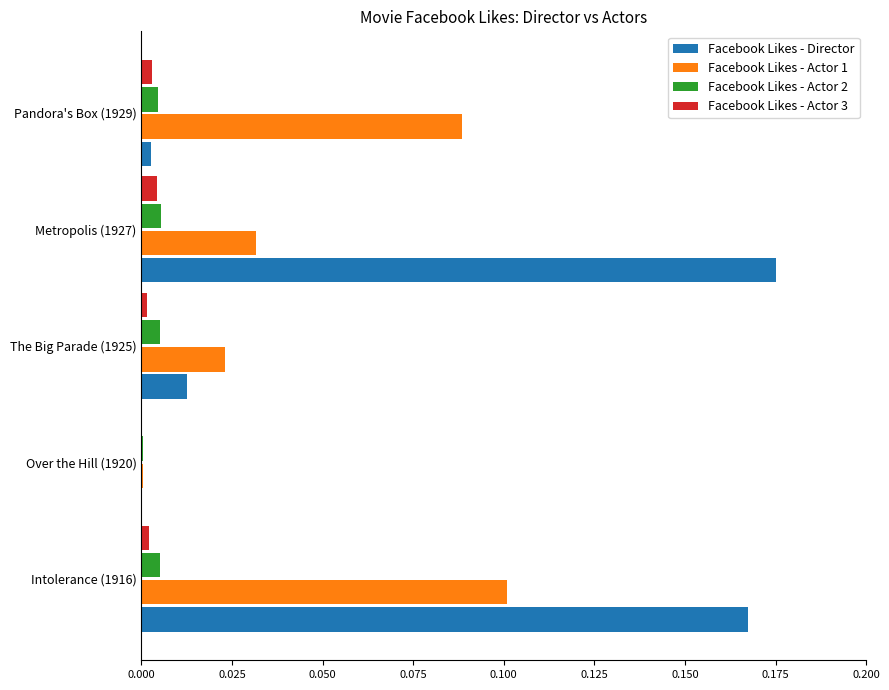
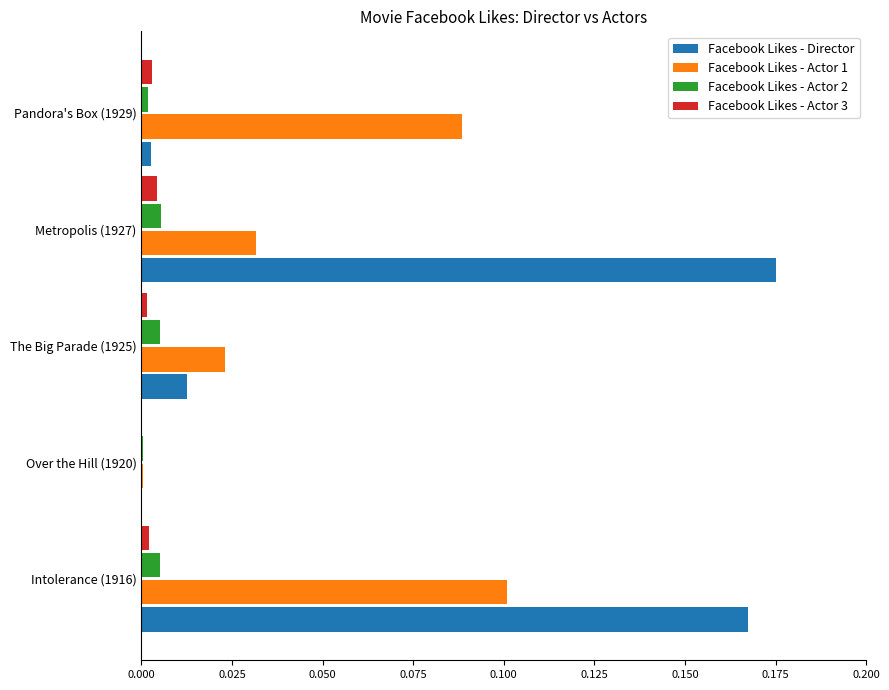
  {
    "Facebook Likes - Director": {
      "Pandora's Box (1929)": 0.003,
      "Metropolis (1927)": 0.175,
      "The Big Parade (1925)": 0.012,
      "Over the Hill (1920)": 0.000,
      "Intolerance (1916)": 0.167
    },
    "Facebook Likes - Actor 1": {
      "Pandora's Box (1929)": 0.088,
      "Metropolis (1927)": 0.031,
      "The Big Parade (1925)": 0.023,
      "Intolerance (1916)": 0.101
    },
    "Facebook Likes - Actor 2": {
-     "Pandora's Box (1929)": 0.005,
+     "Pandora's Box (1929)": 0.002,
      "Metropolis (1927)": 0.005,
      "The Big Parade (1925)": 0.005,
      "Intolerance (1916)": 0.005
    },
    "Facebook Likes - Actor 3": {
      "Pandora's Box (1929)": 0.003,
      "Metropolis (1927)": 0.004,
      "The Big Parade (1925)": 0.001,
      "Over the Hill (1920)": 0.000,
      "Intolerance (1916)": 0.002
    }
  }
